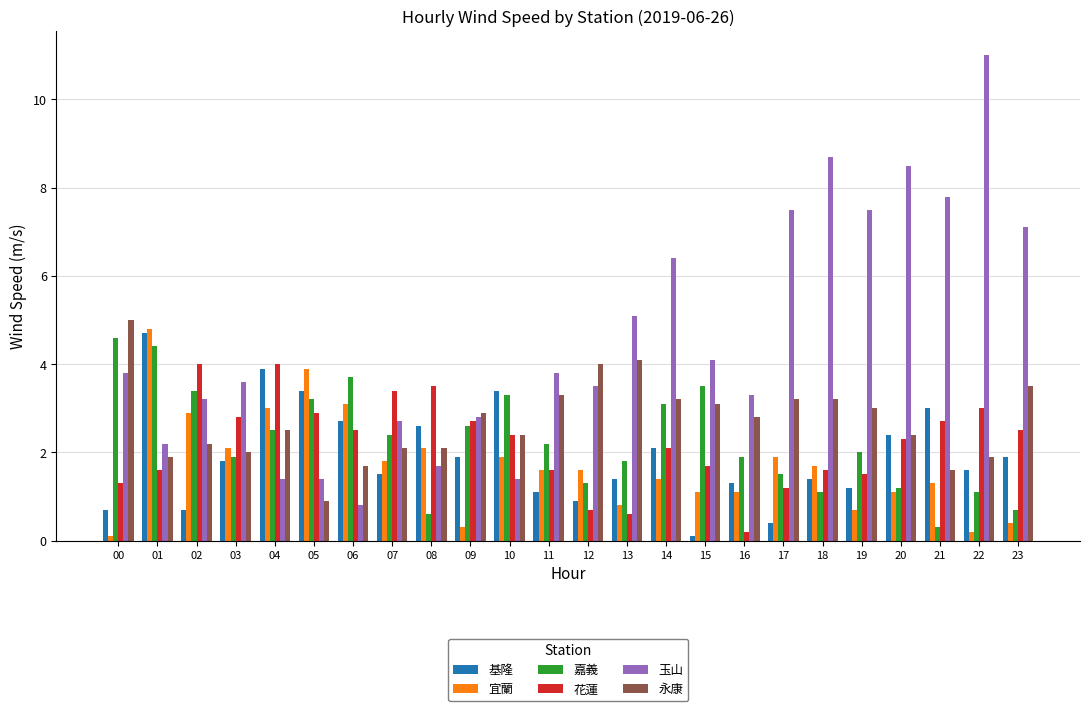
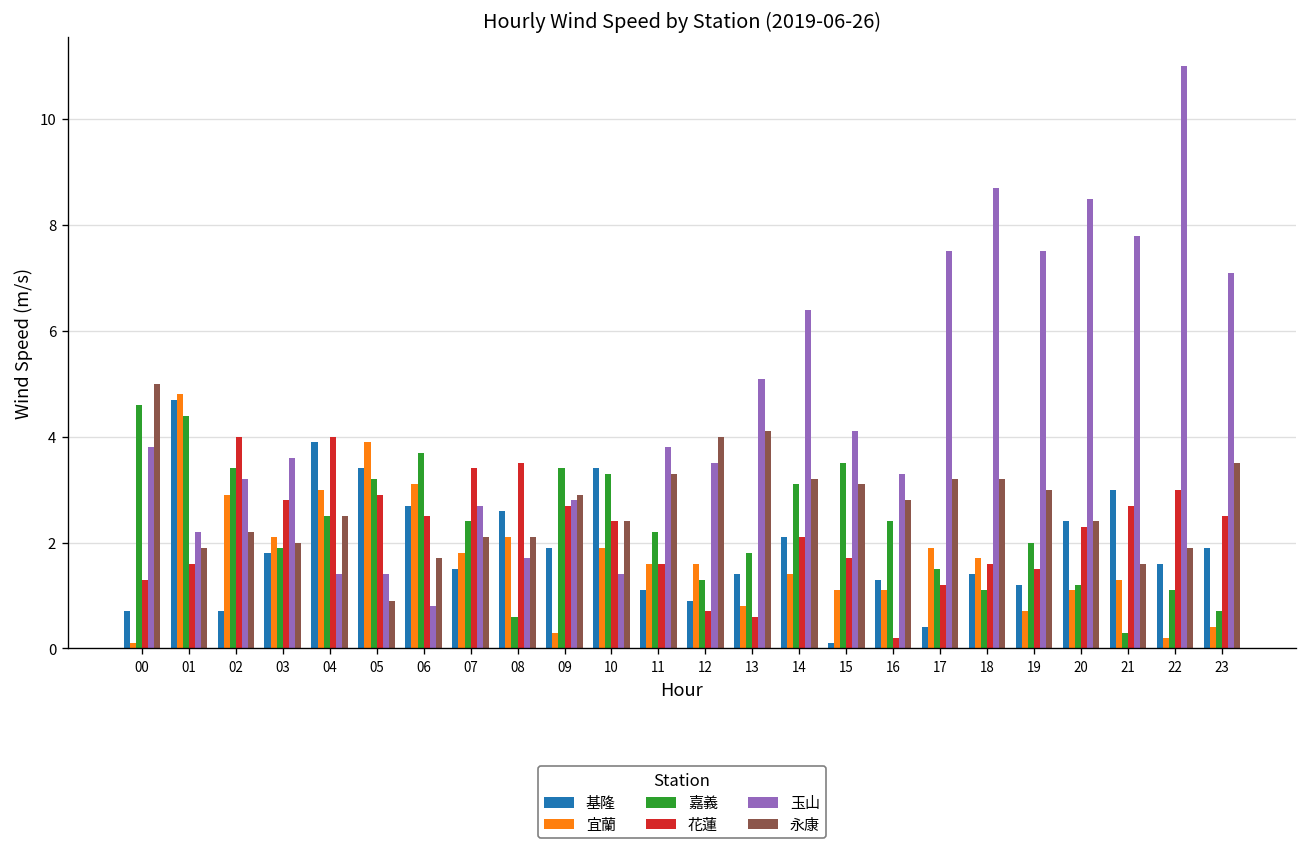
  {
    "基隆": {
      "00": 0.7,
      "01": 4.7,
      "02": 0.7,
      "03": 1.8,
      "04": 3.9,
      "05": 3.4,
      "06": 2.7,
      "07": 1.5,
      "08": 2.6,
      "09": 1.9,
      "10": 3.4,
      "11": 1.1,
      "12": 0.9,
      "13": 1.4,
      "14": 2.1,
      "15": 0.1,
      "16": 1.3,
      "17": 0.4,
      "18": 1.4,
      "19": 1.2,
      "20": 2.4,
      "21": 3.0,
      "22": 1.6,
      "23": 1.9
    },
    "宜蘭": {
      "00": 0.1,
      "01": 4.8,
      "02": 2.9,
      "03": 2.1,
      "04": 3.0,
      "05": 3.9,
      "06": 3.1,
      "07": 1.8,
      "08": 2.1,
      "09": 0.3,
      "10": 1.9,
      "11": 1.6,
      "12": 1.6,
      "13": 0.8,
      "14": 1.4,
      "15": 1.1,
      "16": 1.1,
      "17": 1.9,
      "18": 1.7,
      "19": 0.7,
      "20": 1.1,
      "21": 1.3,
      "22": 0.2,
      "23": 0.4
    },
    "嘉義": {
      "00": 4.6,
      "01": 4.4,
      "02": 3.4,
      "03": 1.9,
      "04": 2.5,
      "05": 3.2,
      "06": 3.7,
      "07": 2.4,
      "08": 0.6,
-     "09": 2.6,
+     "09": 3.4,
      "10": 3.3,
      "11": 2.2,
      "12": 1.3,
      "13": 1.8,
      "14": 3.1,
      "15": 3.5,
-     "16": 1.9,
+     "16": 2.4,
      "17": 1.5,
      "18": 1.1,
      "19": 2.0,
      "20": 1.2,
      "21": 0.3,
      "22": 1.1,
      "23": 0.7
    },
    "花蓮": {
      "00": 1.3,
      "01": 1.6,
      "02": 4.0,
      "03": 2.8,
      "04": 4.0,
      "05": 2.9,
      "06": 2.5,
      "07": 3.4,
      "08": 3.5,
      "09": 2.7,
      "10": 2.4,
      "11": 1.6,
      "12": 0.7,
      "13": 0.6,
      "14": 2.1,
      "15": 1.7,
      "16": 0.2,
      "17": 1.2,
      "18": 1.6,
      "19": 1.5,
      "20": 2.3,
      "21": 2.7,
      "22": 3.0,
      "23": 2.5
    },
    "玉山": {
      "00": 3.8,
      "01": 2.2,
      "02": 3.2,
      "03": 3.6,
      "04": 1.4,
      "05": 1.4,
      "06": 0.8,
      "07": 2.7,
      "08": 1.7,
      "09": 2.8,
      "10": 1.4,
      "11": 3.8,
      "12": 3.5,
      "13": 5.1,
      "14": 6.4,
      "15": 4.1,
      "16": 3.3,
      "17": 7.5,
      "18": 8.7,
      "19": 7.5,
      "20": 8.5,
      "21": 7.8,
      "22": 11.0,
      "23": 7.1
    },
    "永康": {
      "00": 5.0,
      "01": 1.9,
      "02": 2.2,
      "03": 2.0,
      "04": 2.5,
      "05": 0.9,
      "06": 1.7,
      "07": 2.1,
      "08": 2.1,
      "09": 2.9,
      "10": 2.4,
      "11": 3.3,
      "12": 4.0,
      "13": 4.1,
      "14": 3.2,
      "15": 3.1,
      "16": 2.8,
      "17": 3.2,
      "18": 3.2,
      "19": 3.0,
      "20": 2.4,
      "21": 1.6,
      "22": 1.9,
      "23": 3.5
    }
  }
